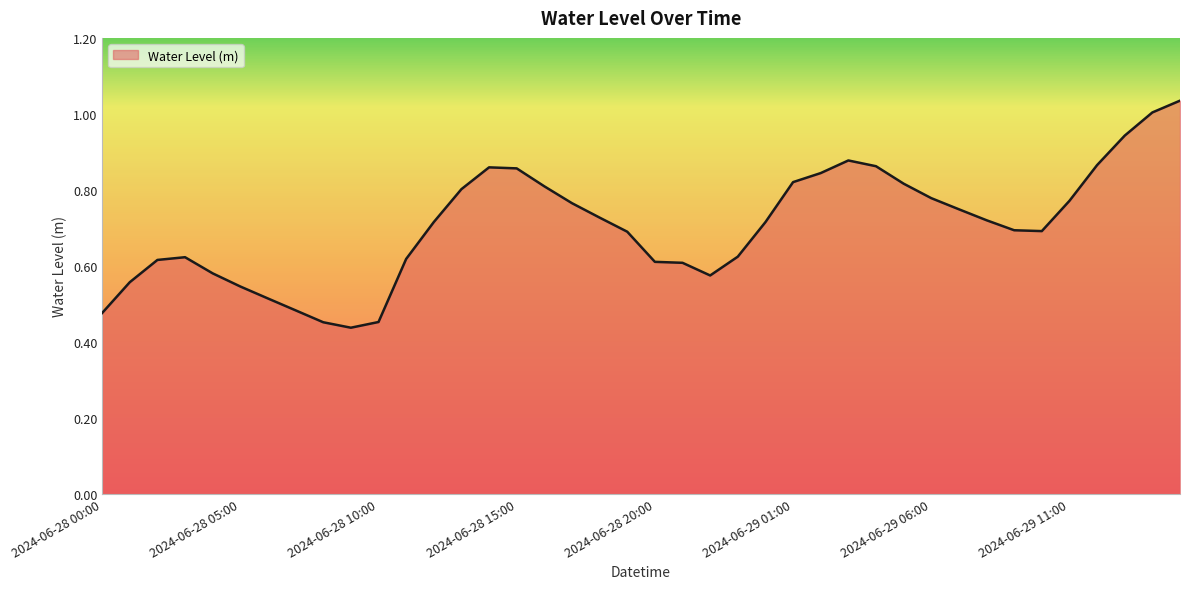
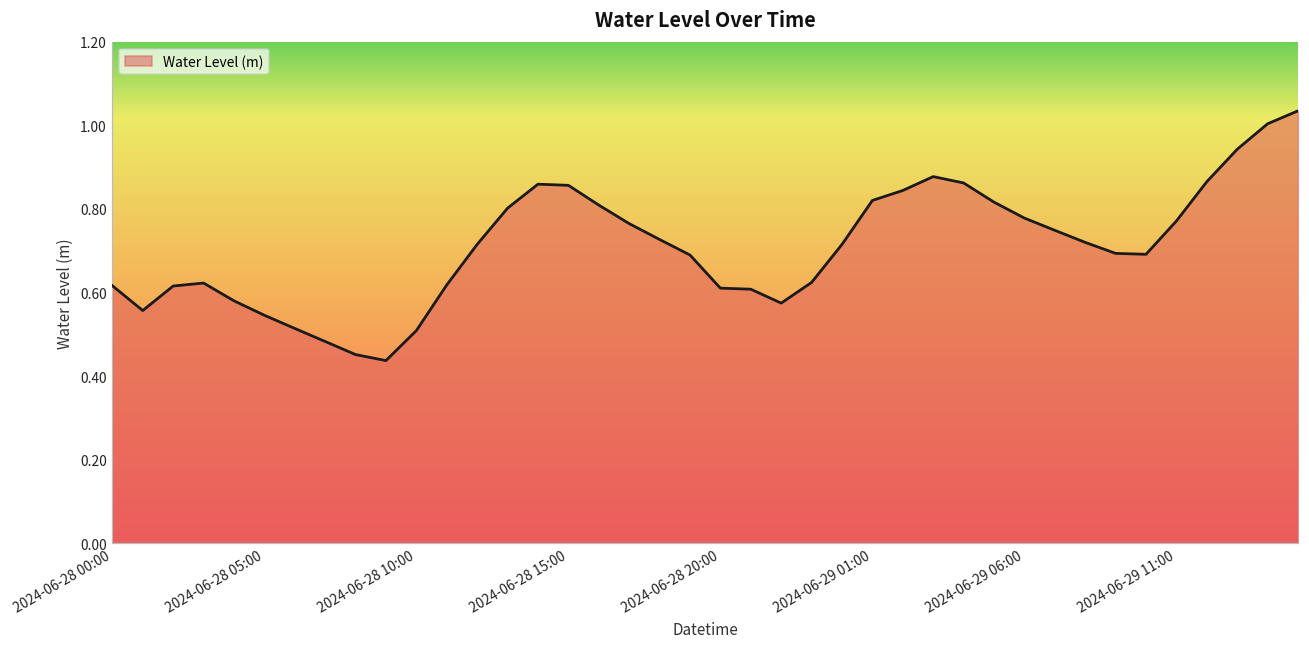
  {
-   "2024-06-28 00:00": 0.48,
+   "2024-06-28 00:00": 0.62,
    "2024-06-28 05:00": 0.55,
-   "2024-06-28 10:00": 0.45,
+   "2024-06-28 10:00": 0.51,
    "2024-06-28 15:00": 0.86,
    "2024-06-28 20:00": 0.61,
    "2024-06-29 01:00": 0.82,
    "2024-06-29 06:00": 0.78,
    "2024-06-29 11:00": 0.77
  }
